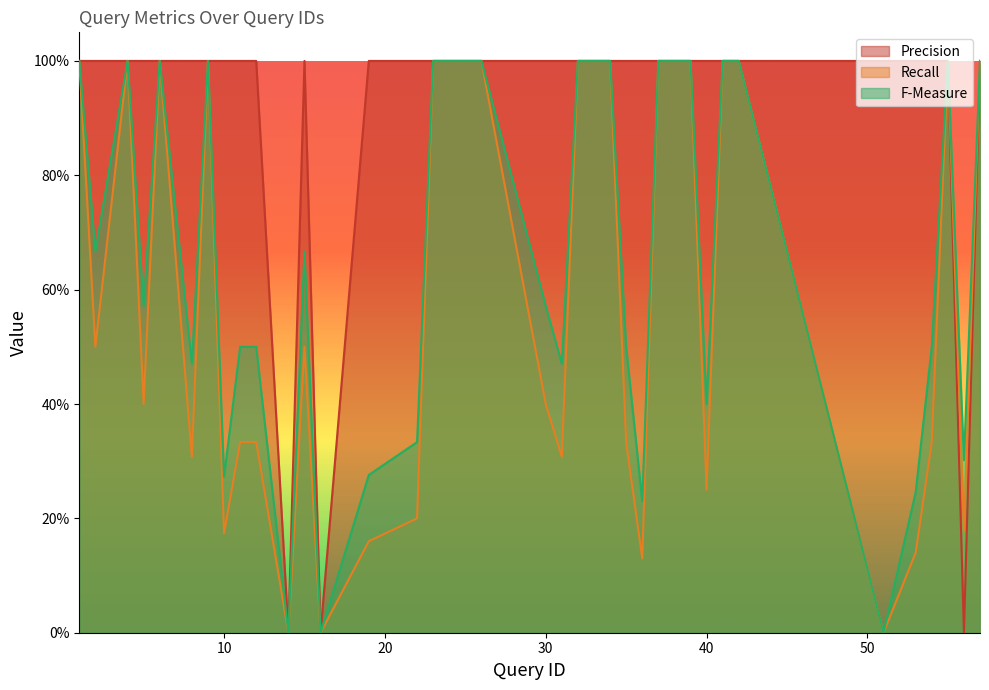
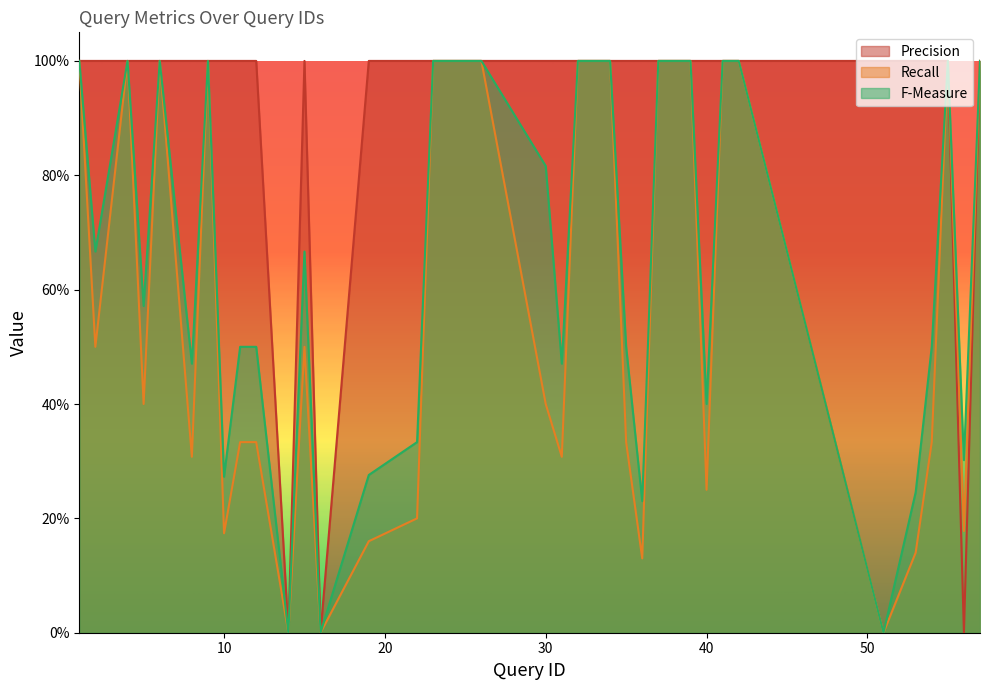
  {
    "F-Measure": {
      "10": "27%",
-     "30": "57%",
+     "30": "82%",
      "40": "40%"
    }
  }
